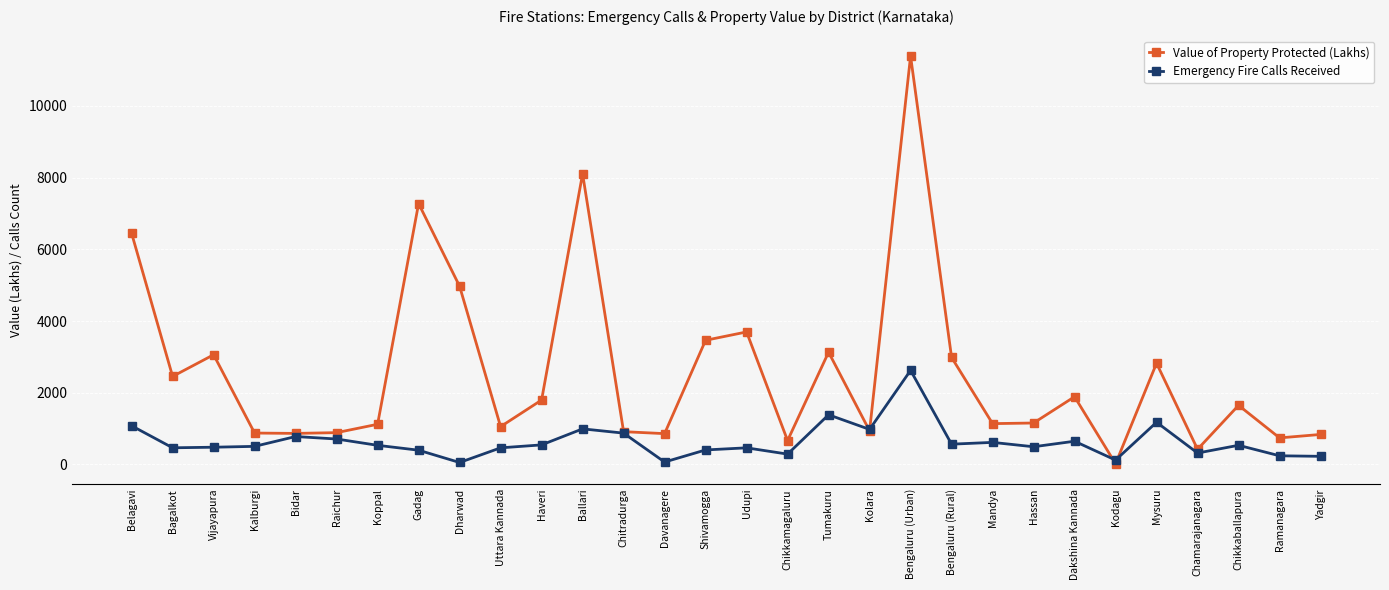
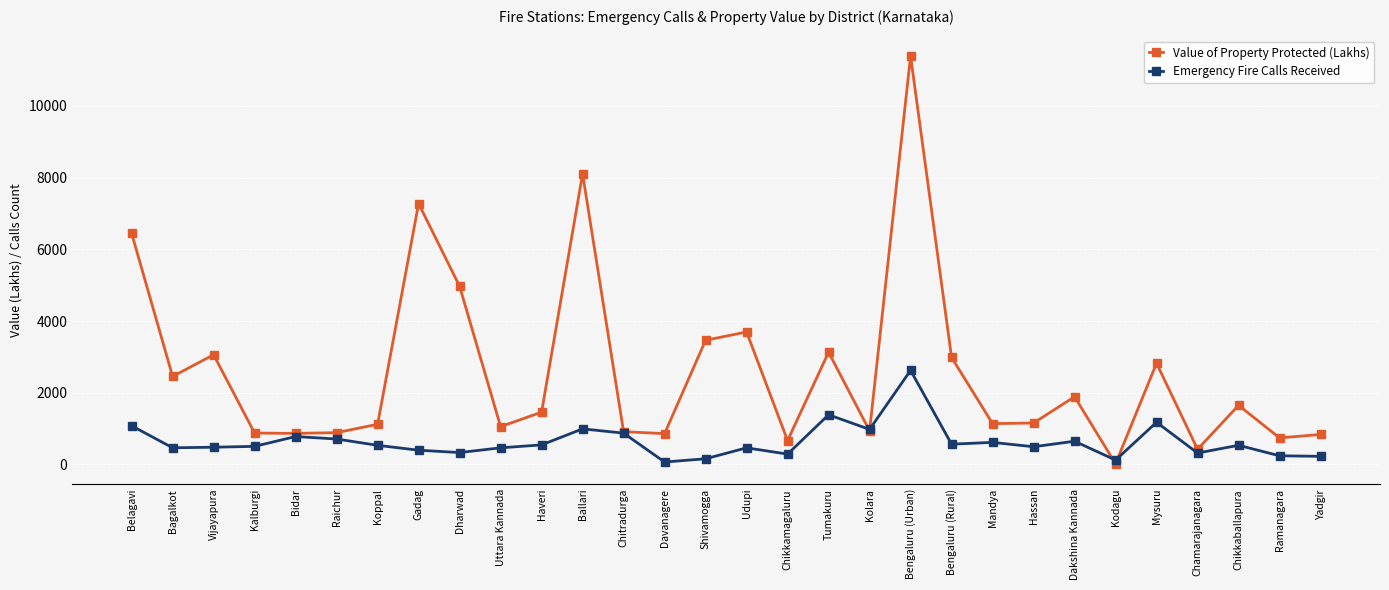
  {
    "Value of Property Protected (Lakhs)": {
      "Belagavi": 6400,
      "Bagalkot": 2500,
      "Vijayapura": 3100,
      "Kalburgi": 900,
      "Bidar": 900,
      "Raichur": 900,
      "Koppal": 1100,
      "Gadag": 7300,
      "Dharwad": 5000,
      "Uttara Kannada": 1100,
-     "Haveri": 1800,
+     "Haveri": 1500,
      "Ballari": 8100,
      "Davanagere": 900,
      "Shivamogga": 3500,
      "Udupi": 3700,
      "Chikkamagaluru": 700,
      "Tumakuru": 3100,
      "Bengaluru (Urban)": 11400,
      "Bengaluru (Rural)": 3000,
      "Mandya": 1100,
      "Hassan": 1200,
      "Dakshina Kannada": 1900,
      "Kodagu": 0,
      "Mysuru": 2800,
      "Chamarajanagara": 400,
      "Chikkaballapura": 1600,
      "Ramanagara": 700,
      "Yadgir": 800
    },
    "Emergency Fire Calls Received": {
      "Belagavi": 1100,
      "Bagalkot": 500,
      "Vijayapura": 500,
      "Kalburgi": 500,
      "Bidar": 800,
      "Raichur": 700,
      "Koppal": 500,
      "Gadag": 400,
-     "Dharwad": 100,
+     "Dharwad": 300,
      "Uttara Kannada": 500,
      "Haveri": 500,
      "Ballari": 1000,
      "Davanagere": 100,
-     "Shivamogga": 400,
+     "Shivamogga": 200,
      "Udupi": 500,
      "Chikkamagaluru": 300,
      "Tumakuru": 1400,
      "Bengaluru (Urban)": 2600,
      "Bengaluru (Rural)": 600,
      "Mandya": 600,
      "Hassan": 500,
      "Dakshina Kannada": 600,
      "Kodagu": 100,
      "Mysuru": 1200,
      "Chamarajanagara": 300,
      "Chikkaballapura": 500,
      "Ramanagara": 200,
      "Yadgir": 200
    }
  }
